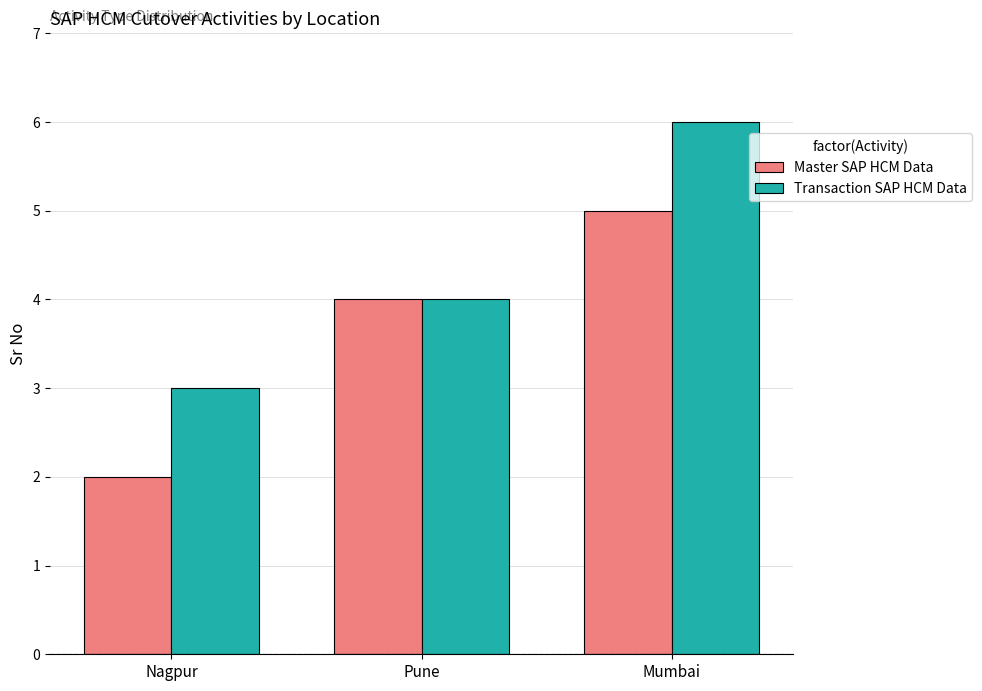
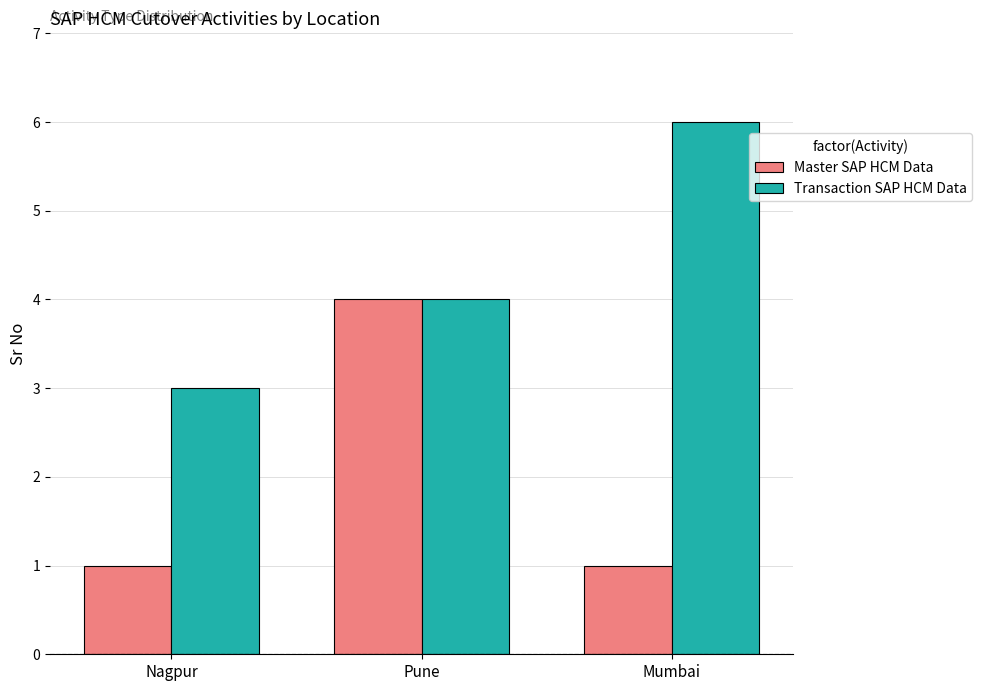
  {
    "Master SAP HCM Data": {
-     "Nagpur": 2,
+     "Nagpur": 1,
      "Pune": 4,
-     "Mumbai": 5
+     "Mumbai": 1
    },
    "Transaction SAP HCM Data": {
      "Nagpur": 3,
      "Pune": 4,
      "Mumbai": 6
    }
  }
